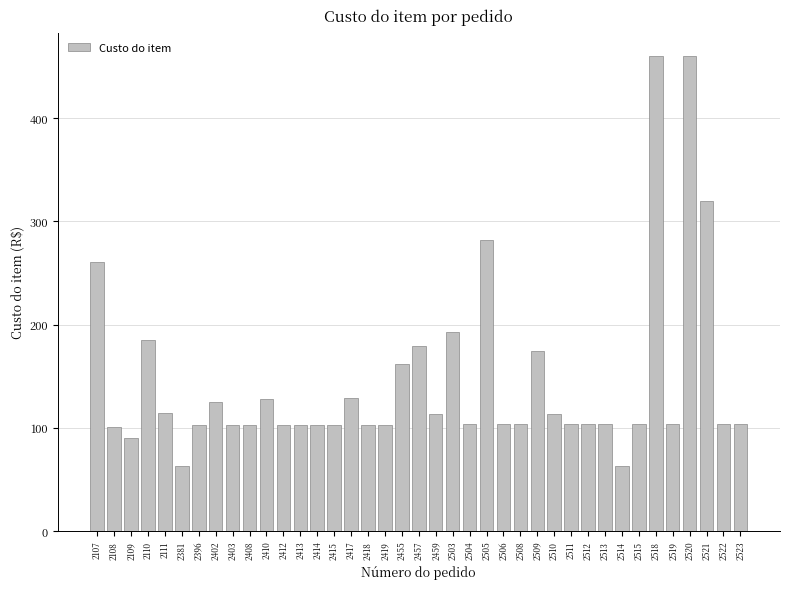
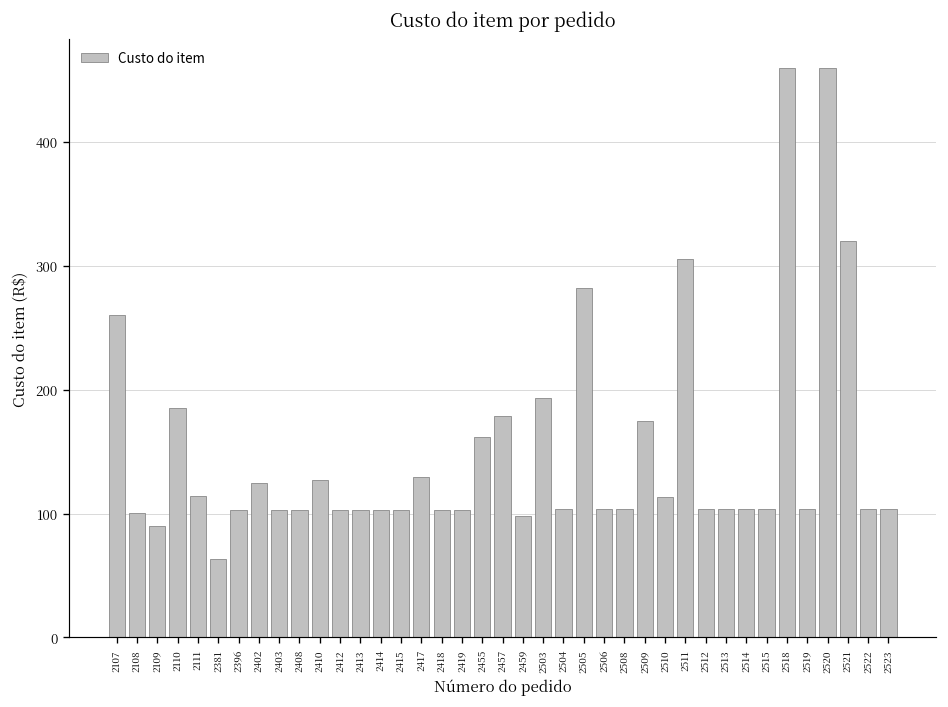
  {
    "2107": 260,
    "2108": 101,
    "2109": 90,
    "2110": 185,
    "2111": 114,
    "2381": 63,
    "2396": 103,
    "2402": 125,
    "2403": 103,
    "2408": 103,
    "2410": 127,
    "2412": 103,
    "2413": 103,
    "2414": 103,
    "2415": 103,
    "2417": 129,
    "2418": 103,
    "2419": 103,
    "2455": 162,
    "2457": 179,
-   "2459": 113,
+   "2459": 98,
    "2503": 193,
    "2504": 104,
    "2505": 282,
    "2506": 104,
    "2508": 104,
    "2509": 175,
    "2510": 113,
-   "2511": 104,
+   "2511": 306,
    "2512": 104,
    "2513": 104,
-   "2514": 63,
+   "2514": 104,
    "2515": 104,
    "2518": 460,
    "2519": 104,
    "2520": 460,
    "2521": 320,
    "2522": 104,
    "2523": 104
  }
